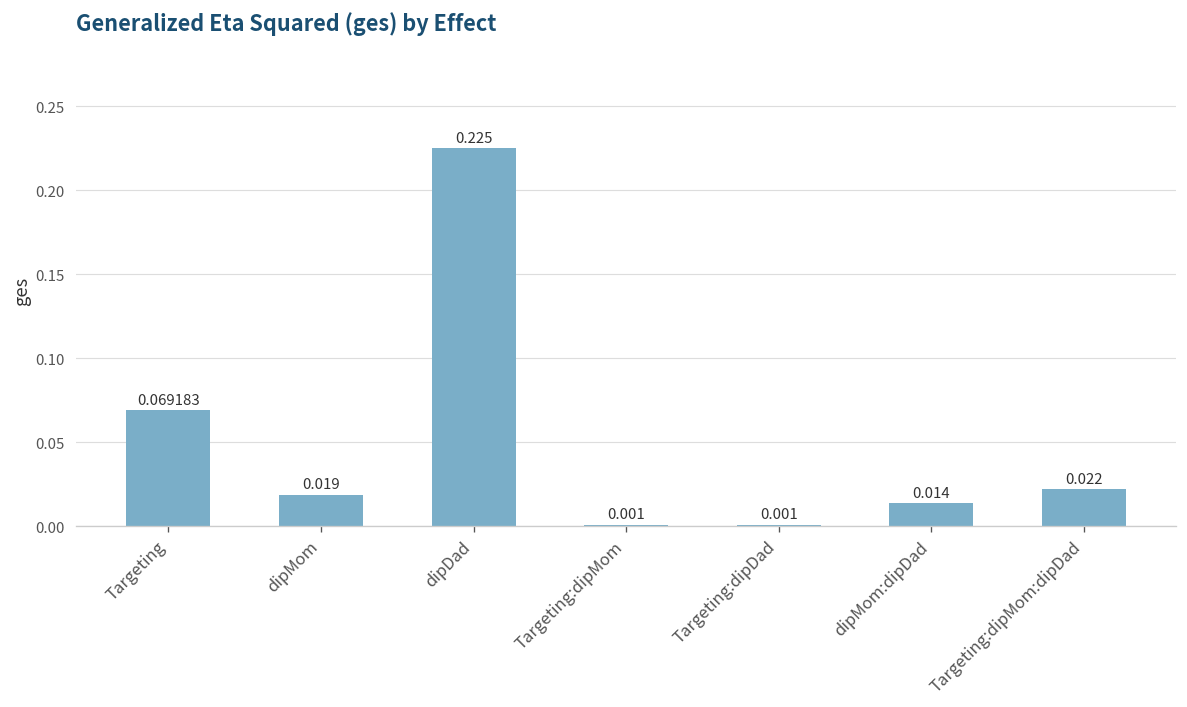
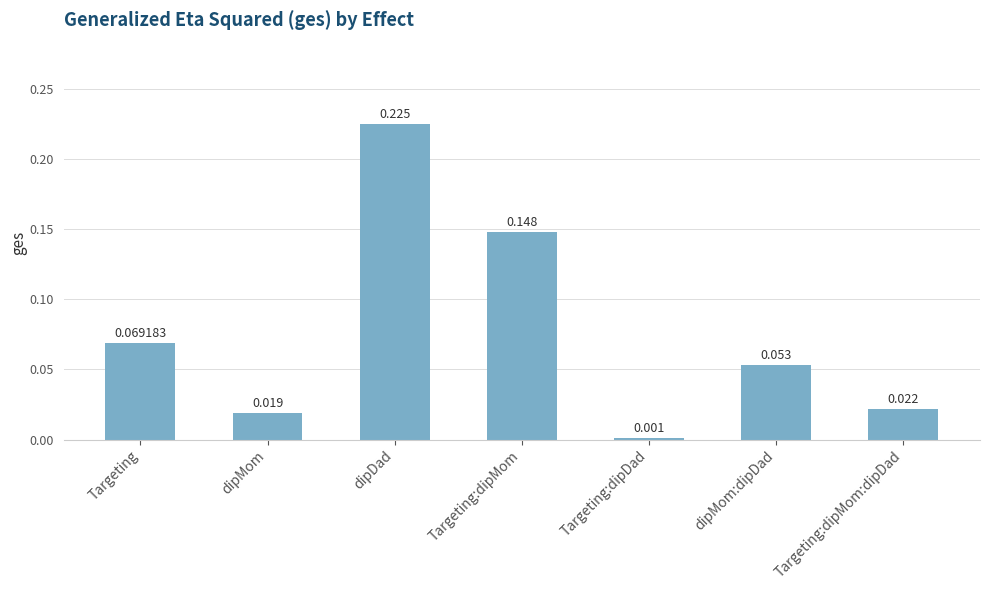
  {
    "Targeting": 0.069183,
    "dipMom": 0.019,
    "dipDad": 0.225,
-   "Targeting:dipMom": 0.001,
+   "Targeting:dipMom": 0.148,
    "Targeting:dipDad": 0.001,
-   "dipMom:dipDad": 0.014,
+   "dipMom:dipDad": 0.053,
    "Targeting:dipMom:dipDad": 0.022
  }
